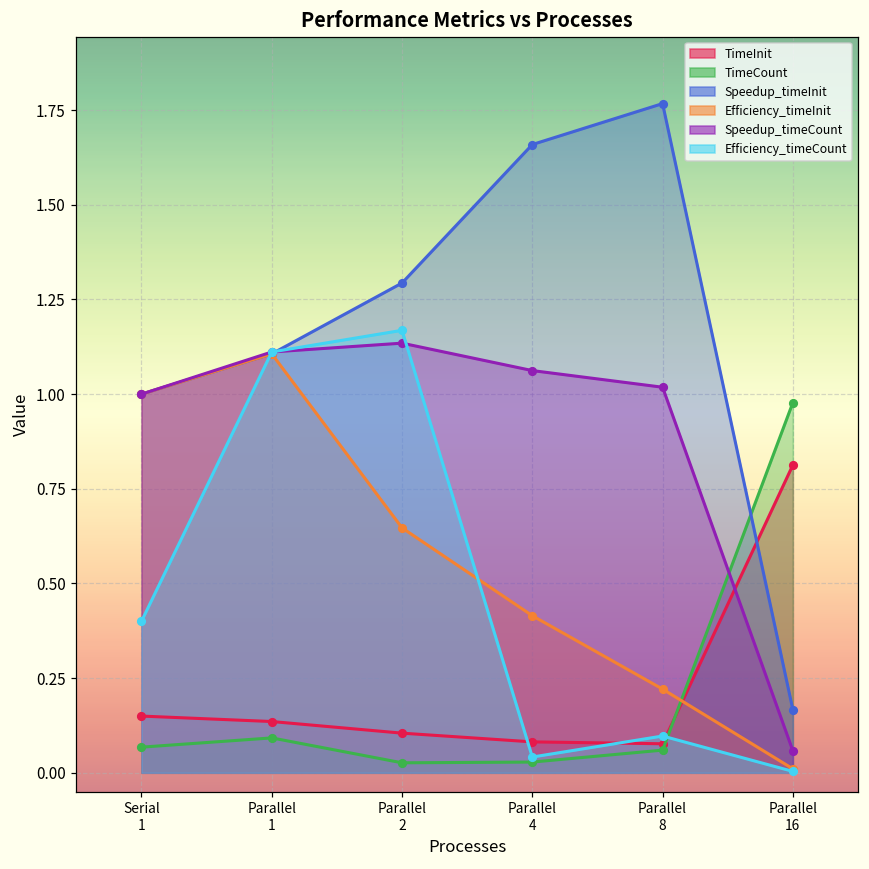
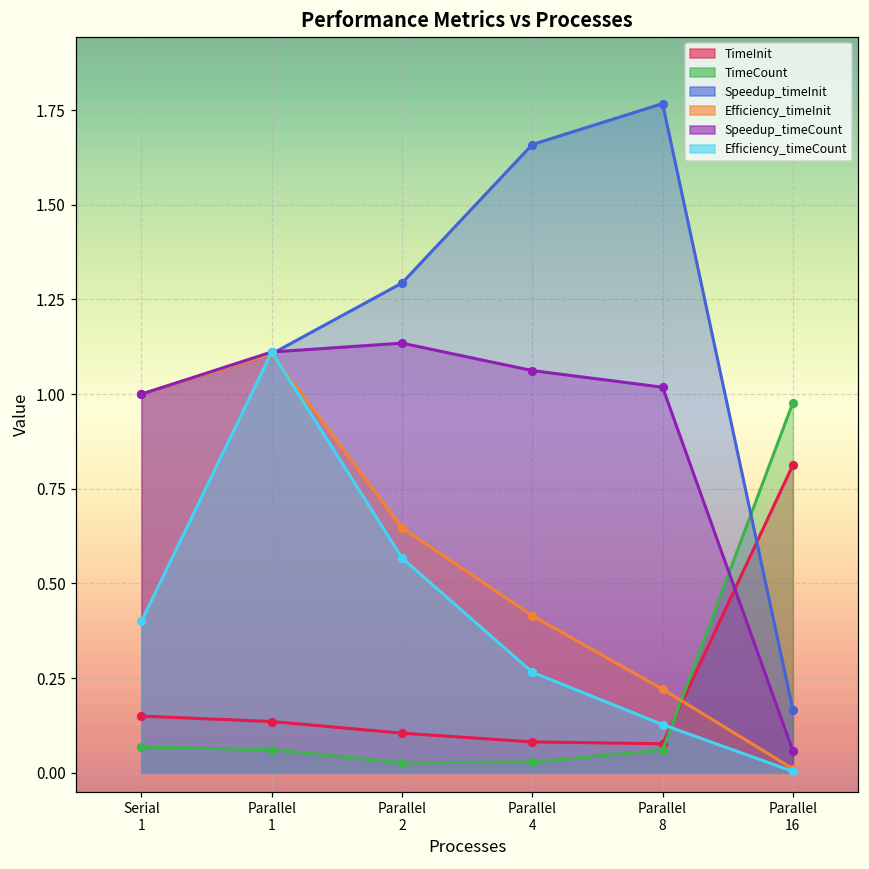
  {
    "TimeCount": {
      "Serial 1": 0.07,
-     "Parallel 1": 0.09,
+     "Parallel 1": 0.06,
      "Parallel 2": 0.03,
      "Parallel 4": 0.03,
      "Parallel 8": 0.06,
      "Parallel 16": 0.98
    },
    "Efficiency_timeCount": {
      "Serial 1": 0.40,
-     "Parallel 2": 1.17,
-     "Parallel 4": 0.04,
-     "Parallel 8": 0.10
+     "Parallel 2": 0.57,
+     "Parallel 4": 0.27,
+     "Parallel 8": 0.13
    }
  }
